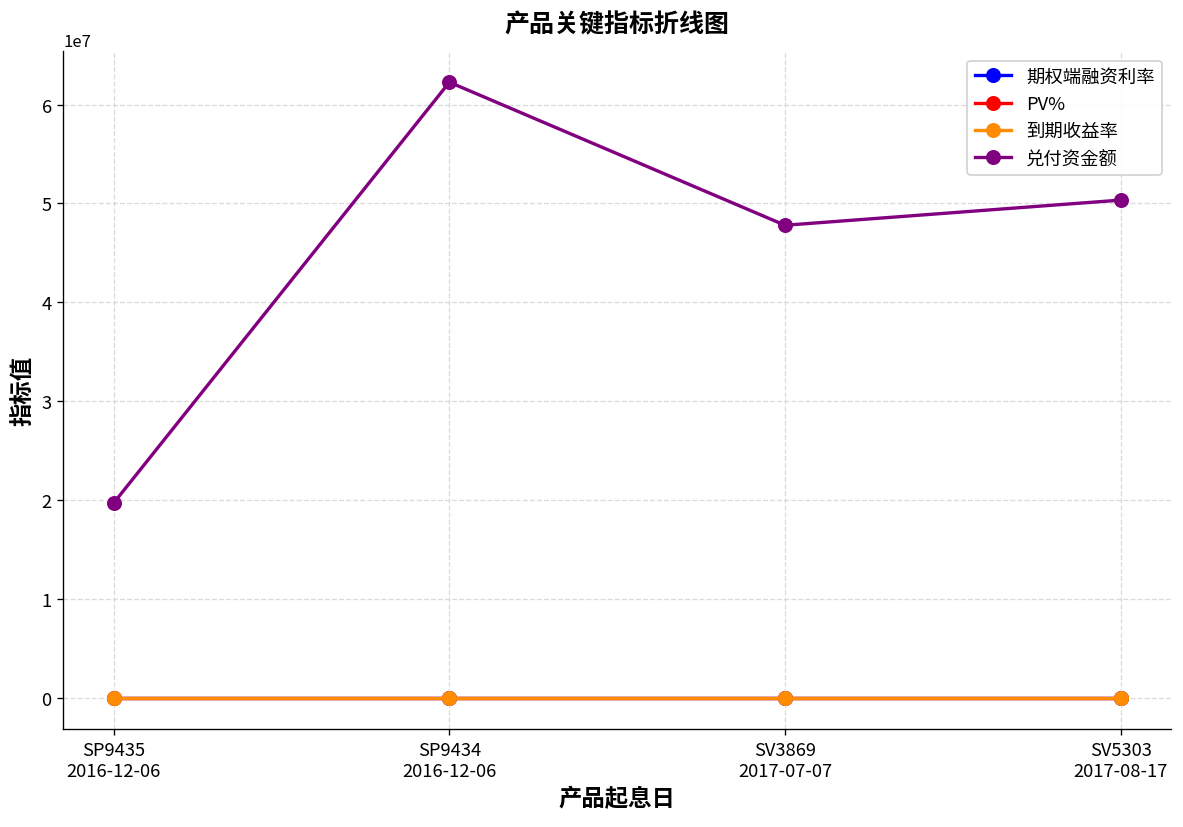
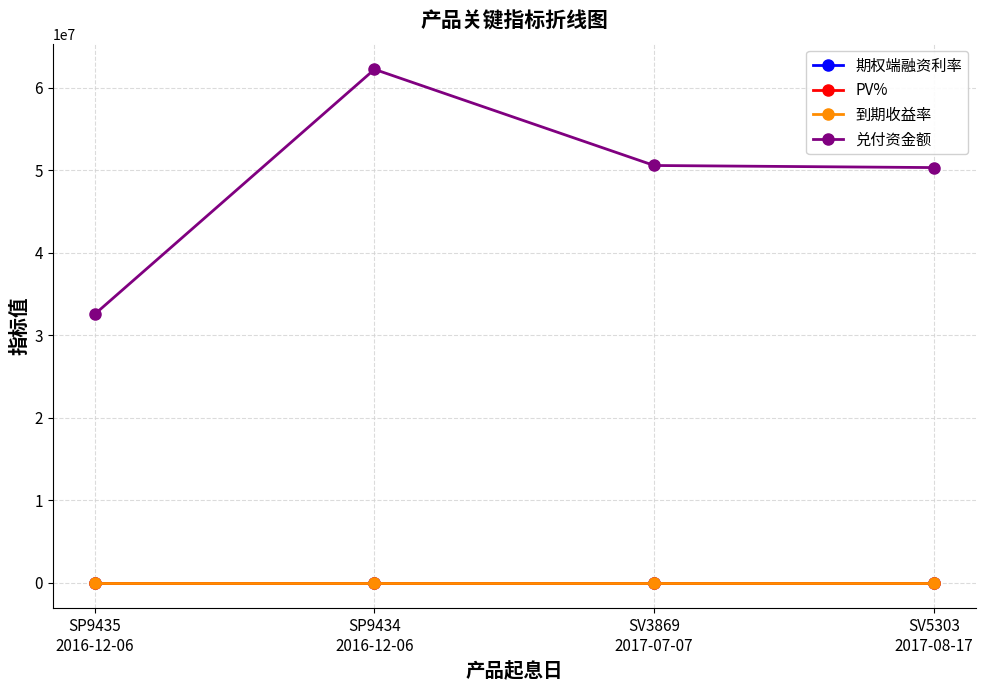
  {
    "到期收益率": {
      "SP9435 2016-12-06": 0,
      "SP9434 2016-12-06": 0,
      "SV3869 2017-07-07": 0,
      "SV5303 2017-08-17": 0
    },
    "兑付资金额": {
-     "SP9435 2016-12-06": 20000000,
+     "SP9435 2016-12-06": 33000000,
      "SP9434 2016-12-06": 62000000,
-     "SV3869 2017-07-07": 48000000,
+     "SV3869 2017-07-07": 51000000,
      "SV5303 2017-08-17": 50000000
    }
  }
